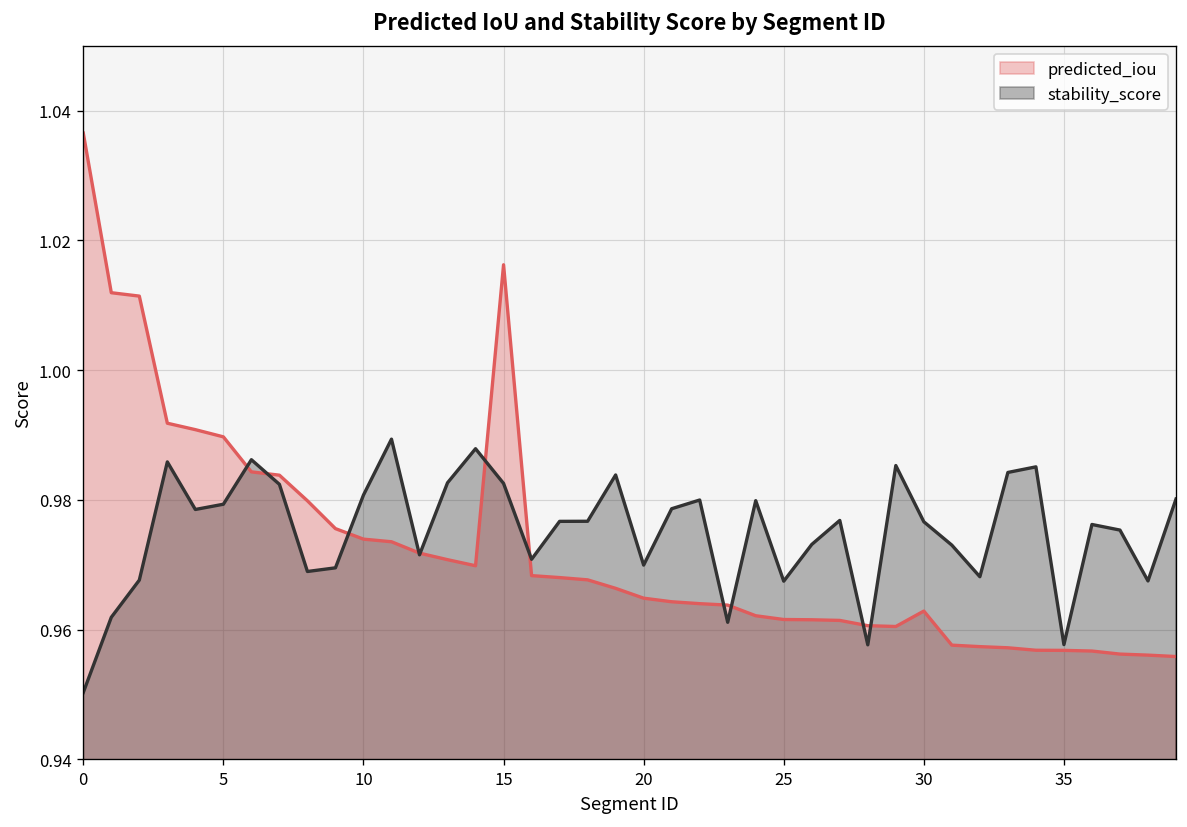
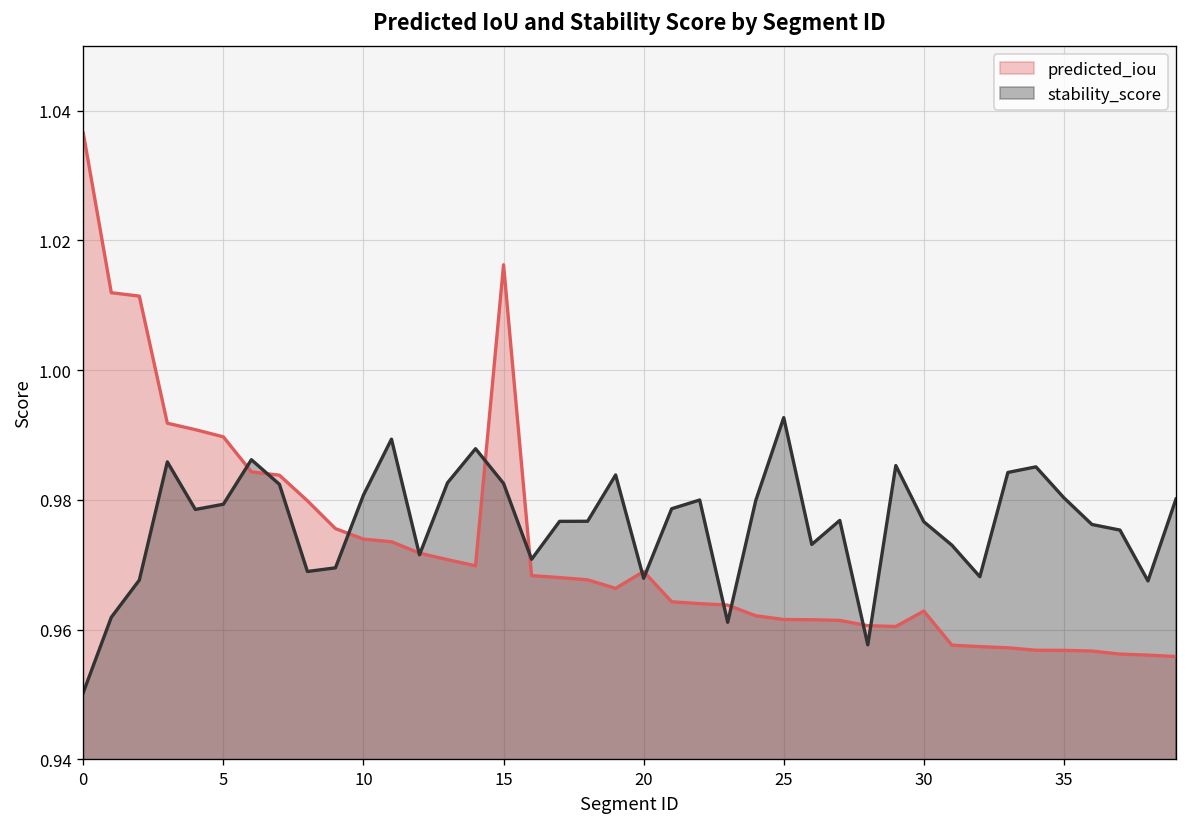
  {
    "predicted_iou": {
      "0": 1.037,
      "5": 0.990,
      "10": 0.974,
      "15": 1.016,
-     "20": 0.965,
+     "20": 0.969,
      "25": 0.962,
      "30": 0.963,
      "35": 0.957
    },
    "stability_score": {
      "0": 0.950,
      "5": 0.979,
      "10": 0.981,
      "15": 0.983,
-     "20": 0.970,
-     "25": 0.967,
+     "20": 0.968,
+     "25": 0.993,
      "30": 0.977,
-     "35": 0.958
+     "35": 0.980
    }
  }
